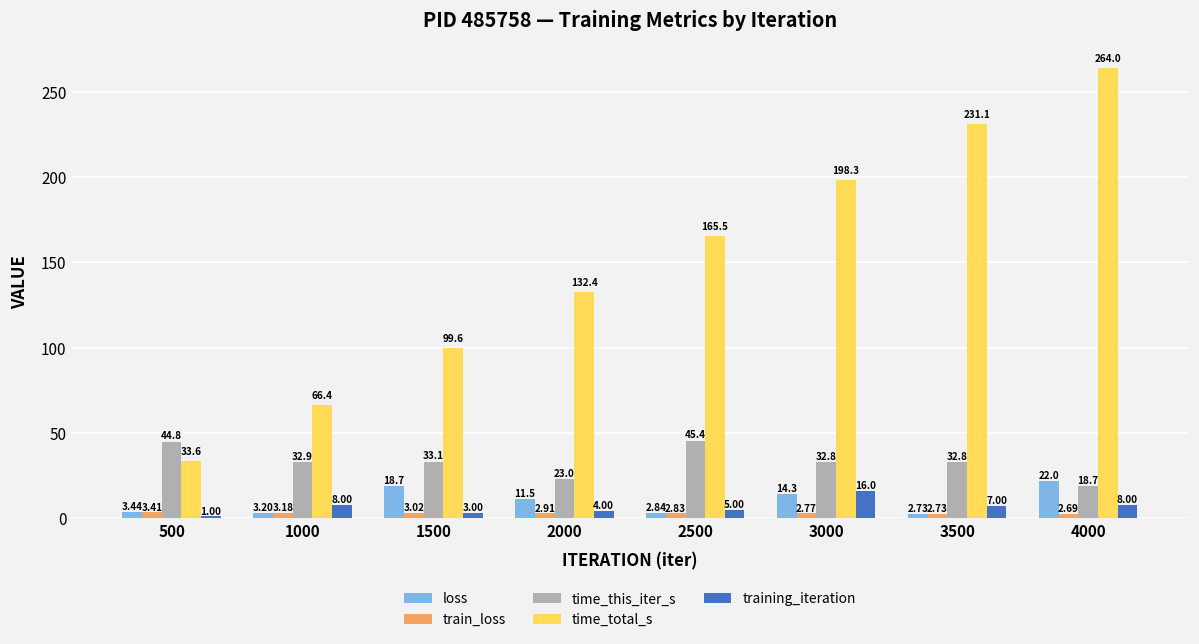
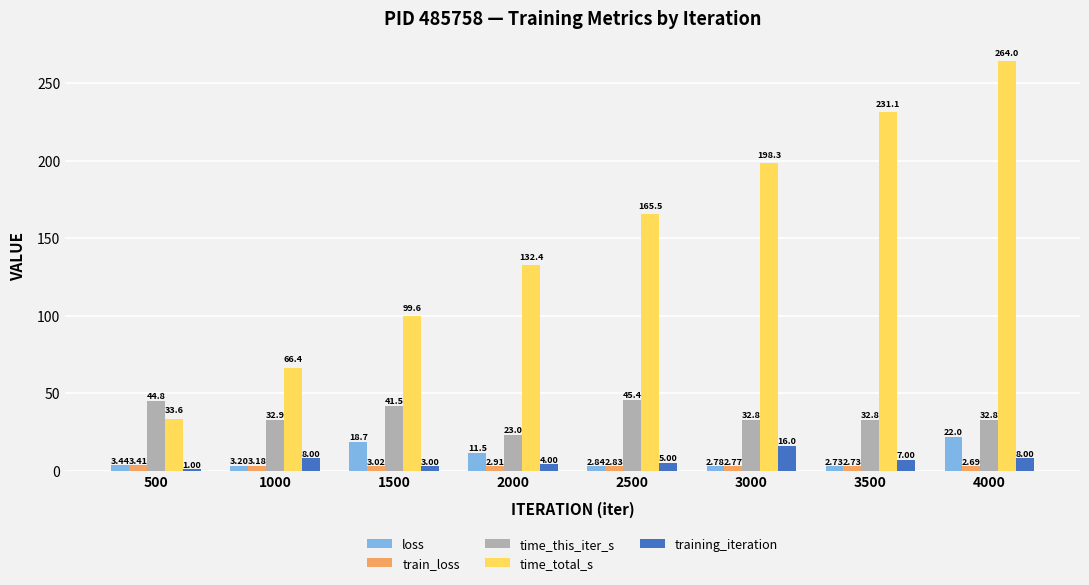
  {
    "loss": {
      "500": 3.44,
      "1000": 3.20,
      "1500": 18.7,
      "2000": 11.5,
      "2500": 2.84,
-     "3000": 14.3,
+     "3000": 2.78,
      "3500": 2.73,
      "4000": 22.0
    },
    "time_this_iter_s": {
      "500": 44.8,
      "1000": 32.9,
-     "1500": 33.1,
+     "1500": 41.5,
      "2000": 23.0,
      "2500": 45.4,
      "3000": 32.8,
      "3500": 32.8,
-     "4000": 18.7
+     "4000": 32.8
    },
    "training_iteration": {
      "500": 1.00,
      "1000": 8.00,
      "1500": 3.00,
      "2000": 4.00,
      "2500": 5.00,
      "3000": 16.0,
      "3500": 7.00,
      "4000": 8.00
    }
  }
